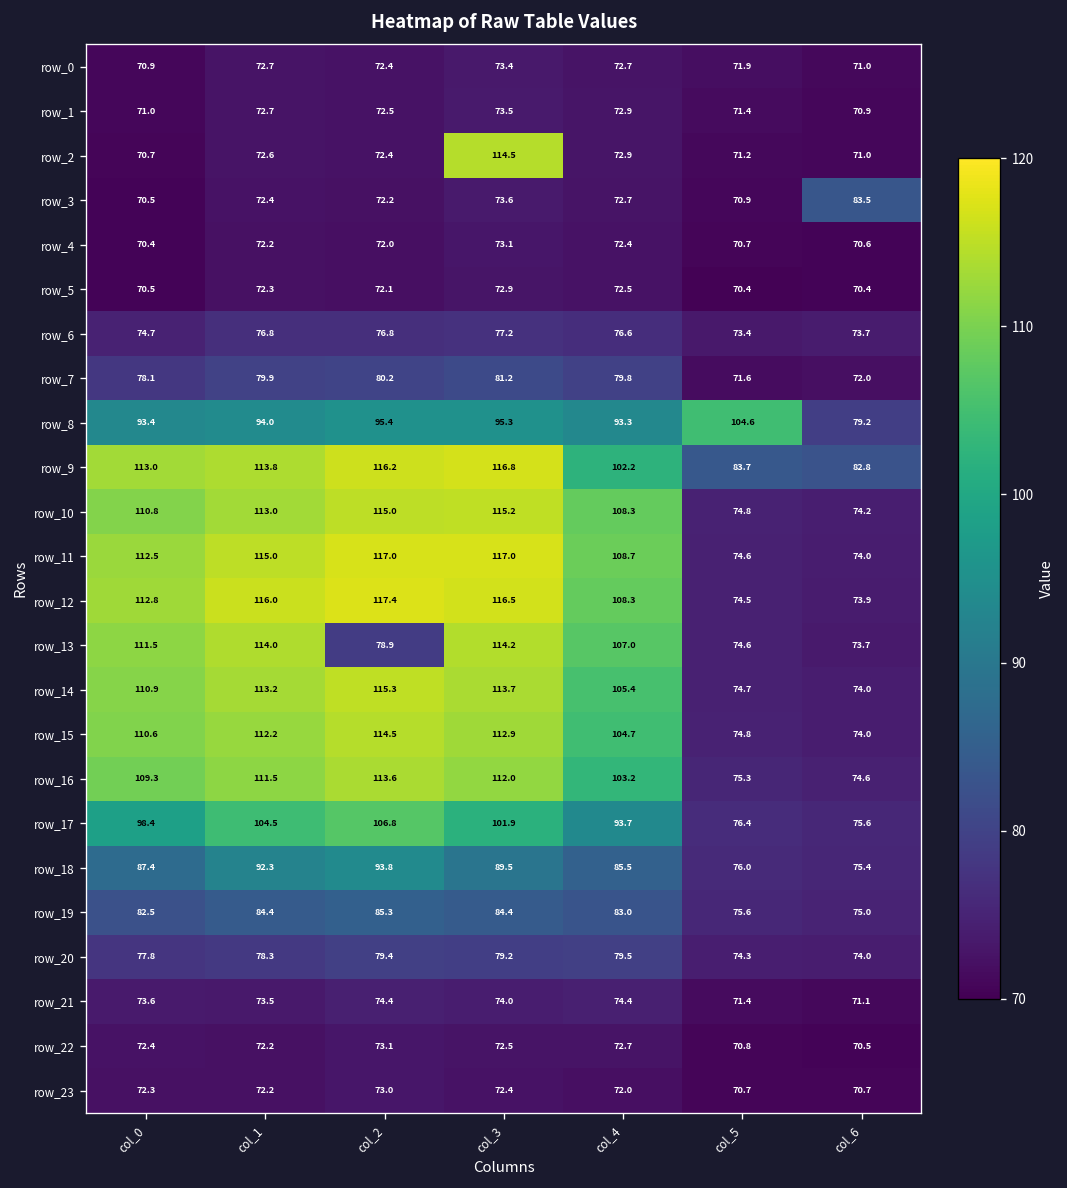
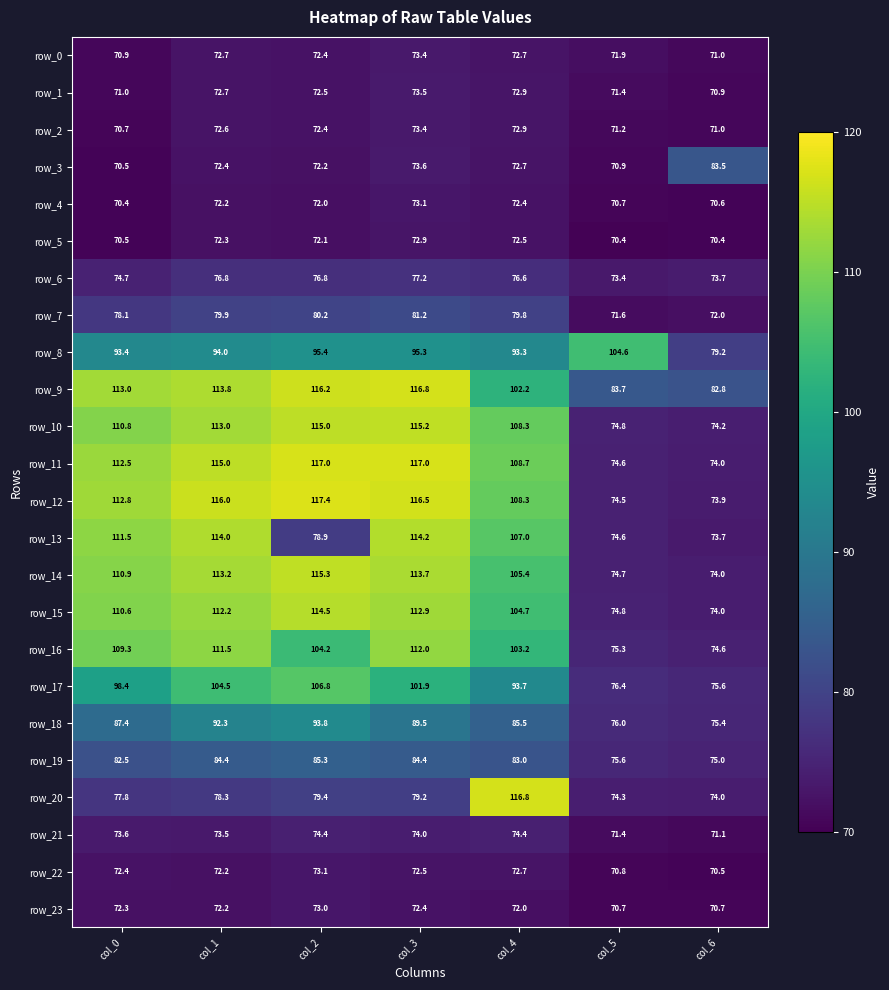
  {
    "row_0": {
      "col_0": 70.9,
      "col_1": 72.7,
      "col_2": 72.4,
      "col_3": 73.4,
      "col_4": 72.7,
      "col_5": 71.9,
      "col_6": 71.0
    },
    "row_1": {
      "col_0": 71.0,
      "col_1": 72.7,
      "col_2": 72.5,
      "col_3": 73.5,
      "col_4": 72.9,
      "col_5": 71.4,
      "col_6": 70.9
    },
    "row_2": {
      "col_0": 70.7,
      "col_1": 72.6,
      "col_2": 72.4,
-     "col_3": 114.5,
+     "col_3": 73.4,
      "col_4": 72.9,
      "col_5": 71.2,
      "col_6": 71.0
    },
    "row_3": {
      "col_0": 70.5,
      "col_1": 72.4,
      "col_2": 72.2,
      "col_3": 73.6,
      "col_4": 72.7,
      "col_5": 70.9,
      "col_6": 83.5
    },
    "row_4": {
      "col_0": 70.4,
      "col_1": 72.2,
      "col_2": 72.0,
      "col_3": 73.1,
      "col_4": 72.4,
      "col_5": 70.7,
      "col_6": 70.6
    },
    "row_5": {
      "col_0": 70.5,
      "col_1": 72.3,
      "col_2": 72.1,
      "col_3": 72.9,
      "col_4": 72.5,
      "col_5": 70.4,
      "col_6": 70.4
    },
    "row_6": {
      "col_0": 74.7,
      "col_1": 76.8,
      "col_2": 76.8,
      "col_3": 77.2,
      "col_4": 76.6,
      "col_5": 73.4,
      "col_6": 73.7
    },
    "row_7": {
      "col_0": 78.1,
      "col_1": 79.9,
      "col_2": 80.2,
      "col_3": 81.2,
      "col_4": 79.8,
      "col_5": 71.6,
      "col_6": 72.0
    },
    "row_8": {
      "col_0": 93.4,
      "col_1": 94.0,
      "col_2": 95.4,
      "col_3": 95.3,
      "col_4": 93.3,
      "col_5": 104.6,
      "col_6": 79.2
    },
    "row_9": {
      "col_0": 113.0,
      "col_1": 113.8,
      "col_2": 116.2,
      "col_3": 116.8,
      "col_4": 102.2,
      "col_5": 83.7,
      "col_6": 82.8
    },
    "row_10": {
      "col_0": 110.8,
      "col_1": 113.0,
      "col_2": 115.0,
      "col_3": 115.2,
      "col_4": 108.3,
      "col_5": 74.8,
      "col_6": 74.2
    },
    "row_11": {
      "col_0": 112.5,
      "col_1": 115.0,
      "col_2": 117.0,
      "col_3": 117.0,
      "col_4": 108.7,
      "col_5": 74.6,
      "col_6": 74.0
    },
    "row_12": {
      "col_0": 112.8,
      "col_1": 116.0,
      "col_2": 117.4,
      "col_3": 116.5,
      "col_4": 108.3,
      "col_5": 74.5,
      "col_6": 73.9
    },
    "row_13": {
      "col_0": 111.5,
      "col_1": 114.0,
      "col_2": 78.9,
      "col_3": 114.2,
      "col_4": 107.0,
      "col_5": 74.6,
      "col_6": 73.7
    },
    "row_14": {
      "col_0": 110.9,
      "col_1": 113.2,
      "col_2": 115.3,
      "col_3": 113.7,
      "col_4": 105.4,
      "col_5": 74.7,
      "col_6": 74.0
    },
    "row_15": {
      "col_0": 110.6,
      "col_1": 112.2,
      "col_2": 114.5,
      "col_3": 112.9,
      "col_4": 104.7,
      "col_5": 74.8,
      "col_6": 74.0
    },
    "row_16": {
      "col_0": 109.3,
      "col_1": 111.5,
-     "col_2": 113.6,
+     "col_2": 104.2,
      "col_3": 112.0,
      "col_4": 103.2,
      "col_5": 75.3,
      "col_6": 74.6
    },
    "row_17": {
      "col_0": 98.4,
      "col_1": 104.5,
      "col_2": 106.8,
      "col_3": 101.9,
      "col_4": 93.7,
      "col_5": 76.4,
      "col_6": 75.6
    },
    "row_18": {
      "col_0": 87.4,
      "col_1": 92.3,
      "col_2": 93.8,
      "col_3": 89.5,
      "col_4": 85.5,
      "col_5": 76.0,
      "col_6": 75.4
    },
    "row_19": {
      "col_0": 82.5,
      "col_1": 84.4,
      "col_2": 85.3,
      "col_3": 84.4,
      "col_4": 83.0,
      "col_5": 75.6,
      "col_6": 75.0
    },
    "row_20": {
      "col_0": 77.8,
      "col_1": 78.3,
      "col_2": 79.4,
      "col_3": 79.2,
-     "col_4": 79.5,
+     "col_4": 116.8,
      "col_5": 74.3,
      "col_6": 74.0
    },
    "row_21": {
      "col_0": 73.6,
      "col_1": 73.5,
      "col_2": 74.4,
      "col_3": 74.0,
      "col_4": 74.4,
      "col_5": 71.4,
      "col_6": 71.1
    },
    "row_22": {
      "col_0": 72.4,
      "col_1": 72.2,
      "col_2": 73.1,
      "col_3": 72.5,
      "col_4": 72.7,
      "col_5": 70.8,
      "col_6": 70.5
    },
    "row_23": {
      "col_0": 72.3,
      "col_1": 72.2,
      "col_2": 73.0,
      "col_3": 72.4,
      "col_4": 72.0,
      "col_5": 70.7,
      "col_6": 70.7
    }
  }
